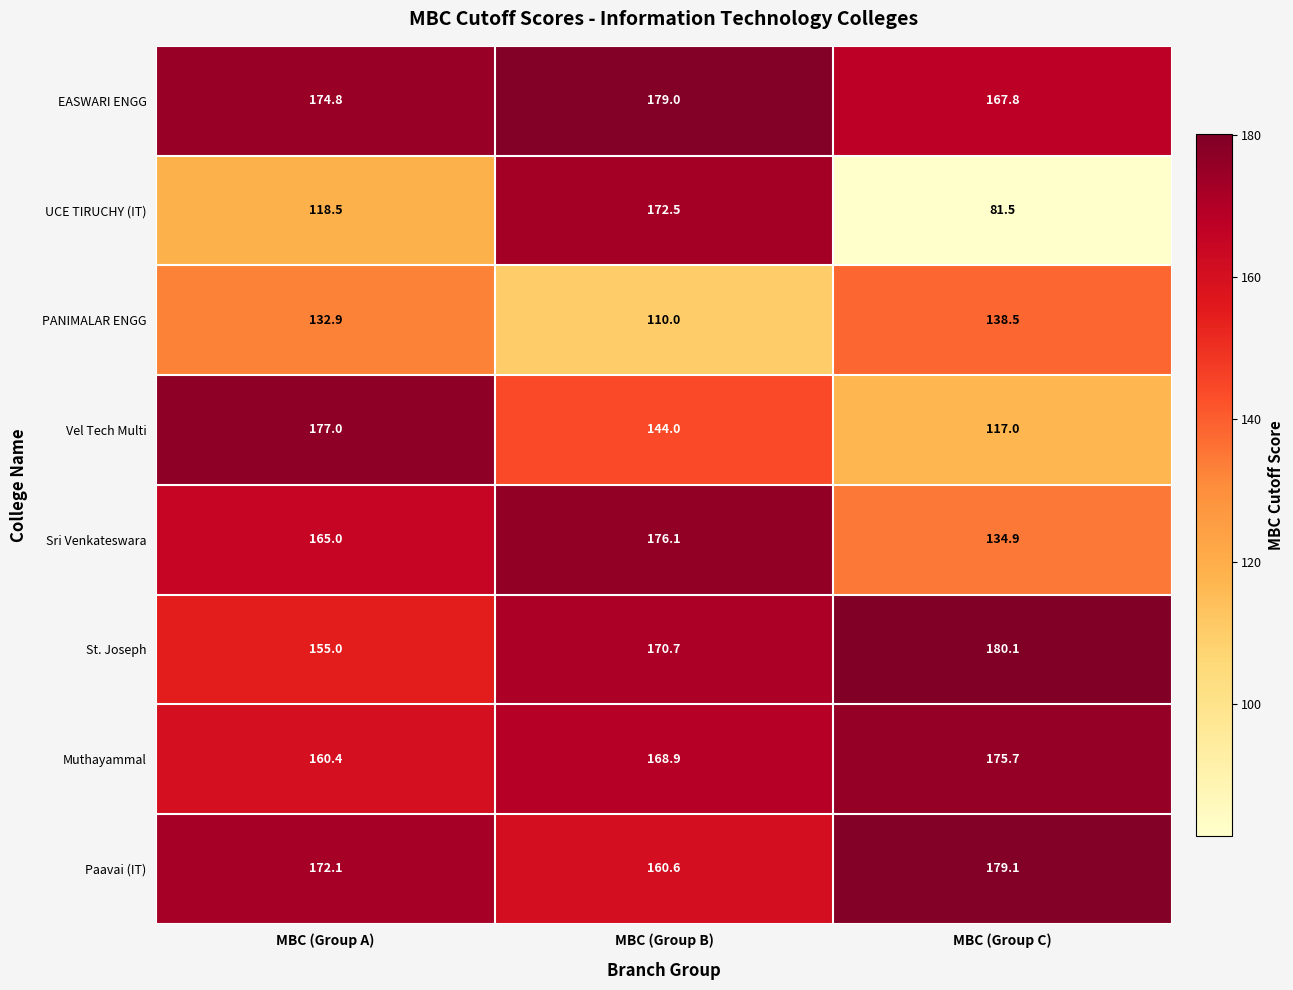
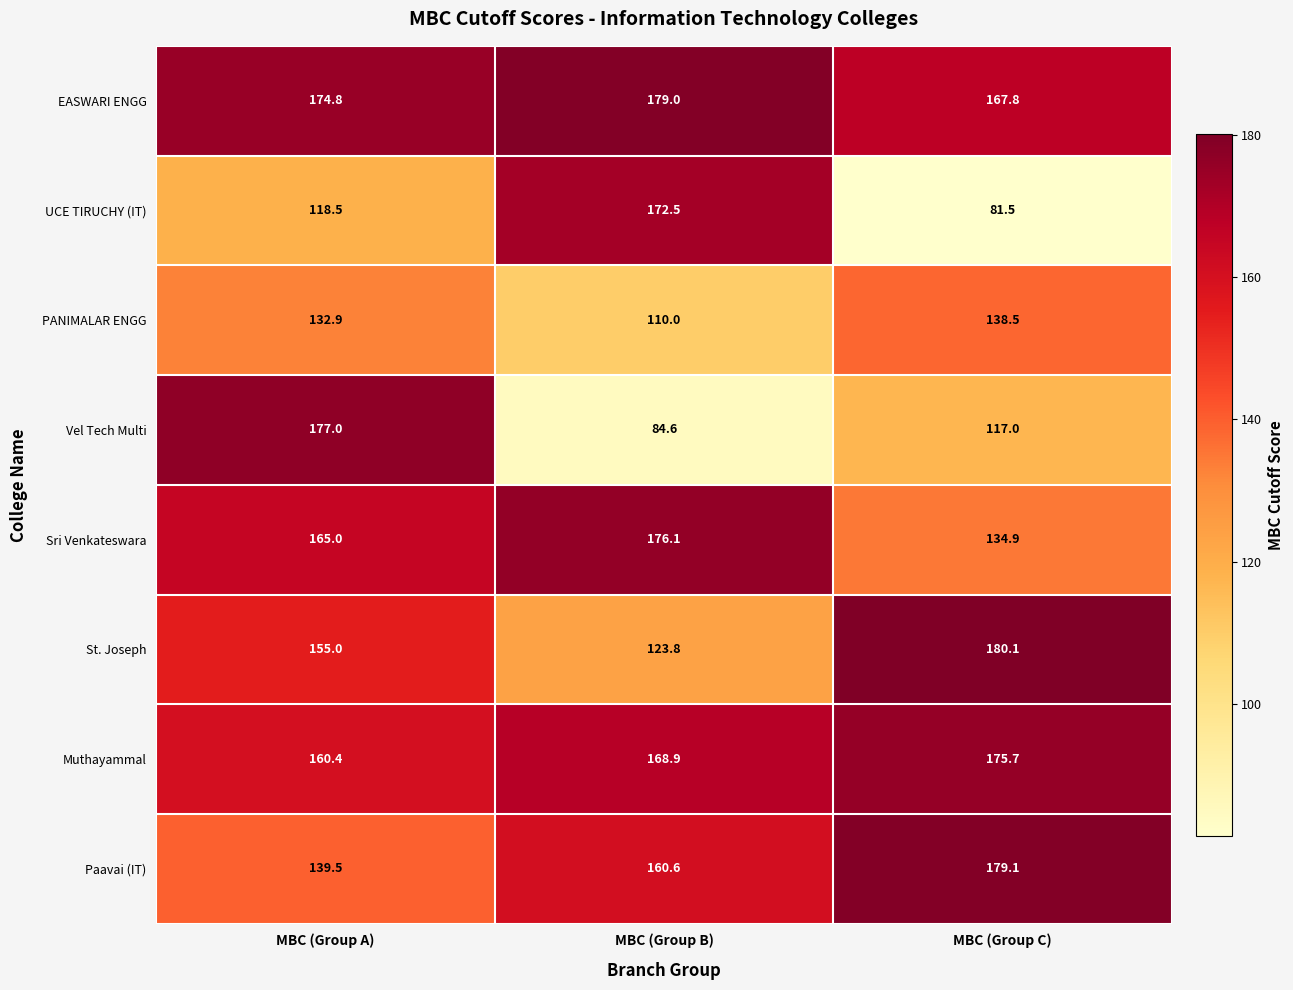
  {
    "EASWARI ENGG": {
      "MBC (Group A)": 174.8,
      "MBC (Group B)": 179.0,
      "MBC (Group C)": 167.8
    },
    "UCE TIRUCHY (IT)": {
      "MBC (Group A)": 118.5,
      "MBC (Group B)": 172.5,
      "MBC (Group C)": 81.5
    },
    "PANIMALAR ENGG": {
      "MBC (Group A)": 132.9,
      "MBC (Group B)": 110.0,
      "MBC (Group C)": 138.5
    },
    "Vel Tech Multi": {
      "MBC (Group A)": 177.0,
-     "MBC (Group B)": 144.0,
+     "MBC (Group B)": 84.6,
      "MBC (Group C)": 117.0
    },
    "Sri Venkateswara": {
      "MBC (Group A)": 165.0,
      "MBC (Group B)": 176.1,
      "MBC (Group C)": 134.9
    },
    "St. Joseph": {
      "MBC (Group A)": 155.0,
-     "MBC (Group B)": 170.7,
+     "MBC (Group B)": 123.8,
      "MBC (Group C)": 180.1
    },
    "Muthayammal": {
      "MBC (Group A)": 160.4,
      "MBC (Group B)": 168.9,
      "MBC (Group C)": 175.7
    },
    "Paavai (IT)": {
-     "MBC (Group A)": 172.1,
+     "MBC (Group A)": 139.5,
      "MBC (Group B)": 160.6,
      "MBC (Group C)": 179.1
    }
  }
